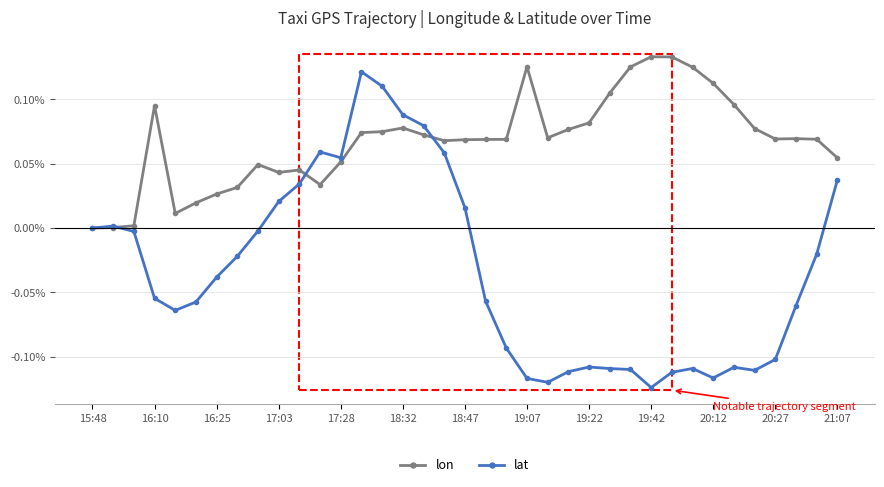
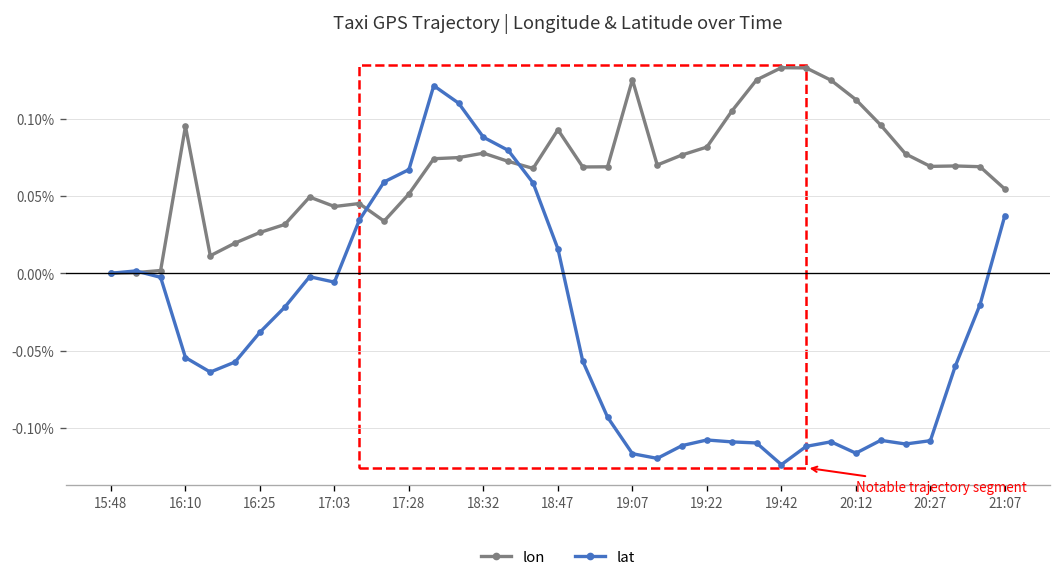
  {
    "lon": {
      "16:10": "0.095%",
      "16:25": "0.026%",
      "17:03": "0.043%",
      "17:28": "0.051%",
      "18:32": "0.078%",
-     "18:47": "0.069%",
+     "18:47": "0.093%",
      "19:07": "0.125%",
      "19:22": "0.082%",
      "19:42": "0.133%",
      "20:12": "0.112%",
      "20:27": "0.069%",
      "21:07": "0.054%"
    },
    "lat": {
      "16:10": "-0.055%",
      "16:25": "-0.038%",
-     "17:03": "0.021%",
-     "17:28": "0.055%",
+     "17:03": "-0.006%",
+     "17:28": "0.067%",
      "18:32": "0.088%",
      "18:47": "0.016%",
      "19:07": "-0.117%",
      "19:22": "-0.108%",
      "19:42": "-0.124%",
      "20:12": "-0.116%",
-     "20:27": "-0.102%",
+     "20:27": "-0.108%",
      "21:07": "0.037%"
    }
  }
